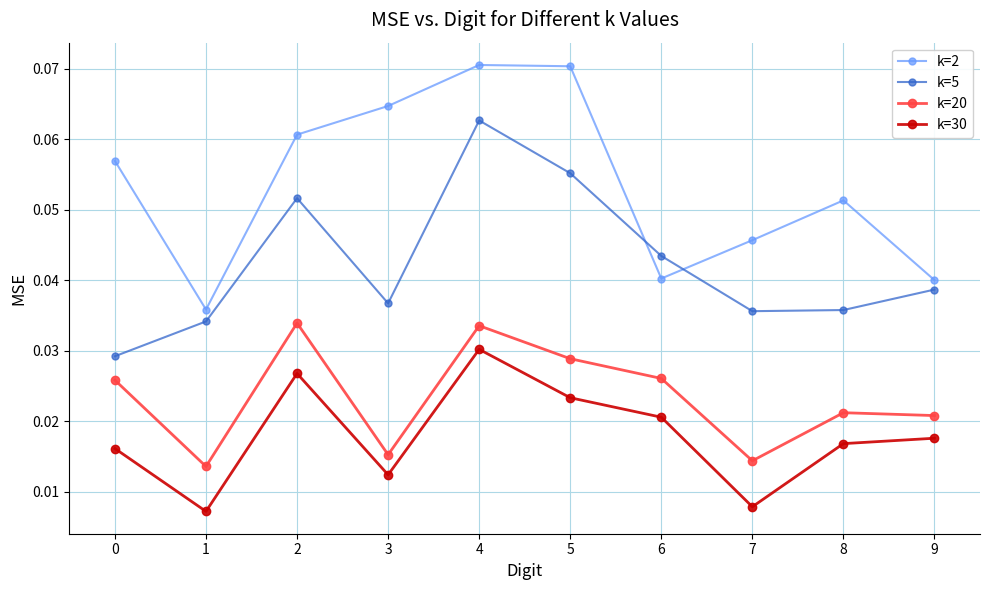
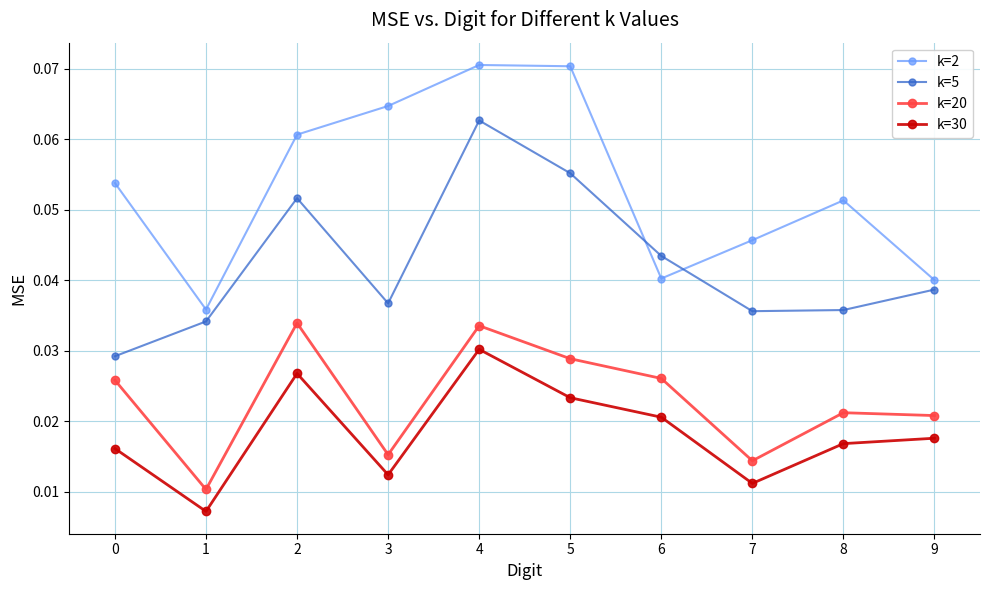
  {
    "k=2": {
-     "0": 0.057,
+     "0": 0.054,
      "1": 0.036,
      "2": 0.061,
      "3": 0.065,
      "4": 0.071,
      "5": 0.070,
      "6": 0.040,
      "7": 0.046,
      "8": 0.051,
      "9": 0.040
    },
    "k=5": {
      "0": 0.029,
      "1": 0.034,
      "2": 0.052,
      "3": 0.037,
      "4": 0.063,
      "5": 0.055,
      "6": 0.043,
      "7": 0.036,
      "8": 0.036,
      "9": 0.039
    },
    "k=20": {
      "0": 0.026,
-     "1": 0.014,
+     "1": 0.010,
      "2": 0.034,
      "3": 0.015,
      "4": 0.034,
      "5": 0.029,
      "6": 0.026,
      "7": 0.014,
      "8": 0.021,
      "9": 0.021
    },
    "k=30": {
      "0": 0.016,
      "1": 0.007,
      "2": 0.027,
      "3": 0.012,
      "4": 0.030,
      "5": 0.023,
      "6": 0.021,
-     "7": 0.008,
+     "7": 0.011,
      "8": 0.017,
      "9": 0.018
    }
  }
